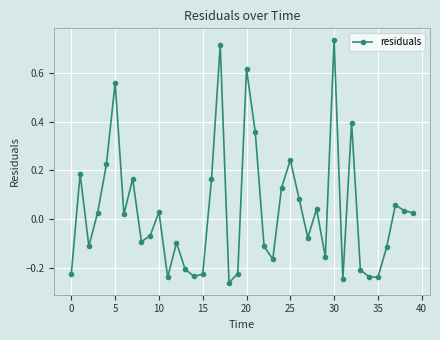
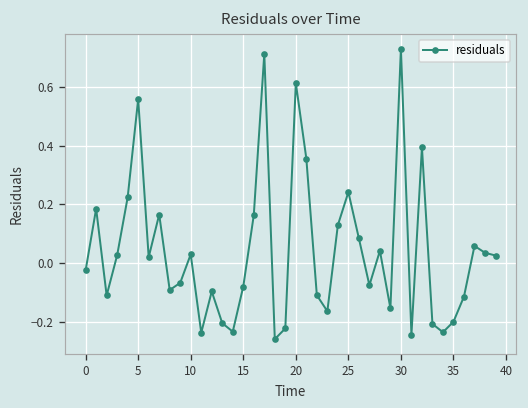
  {
-   "0": -0.22,
+   "0": -0.02,
    "5": 0.56,
    "10": 0.03,
-   "15": -0.23,
+   "15": -0.08,
    "20": 0.61,
    "25": 0.24,
    "30": 0.73,
-   "35": -0.24
+   "35": -0.20
  }
